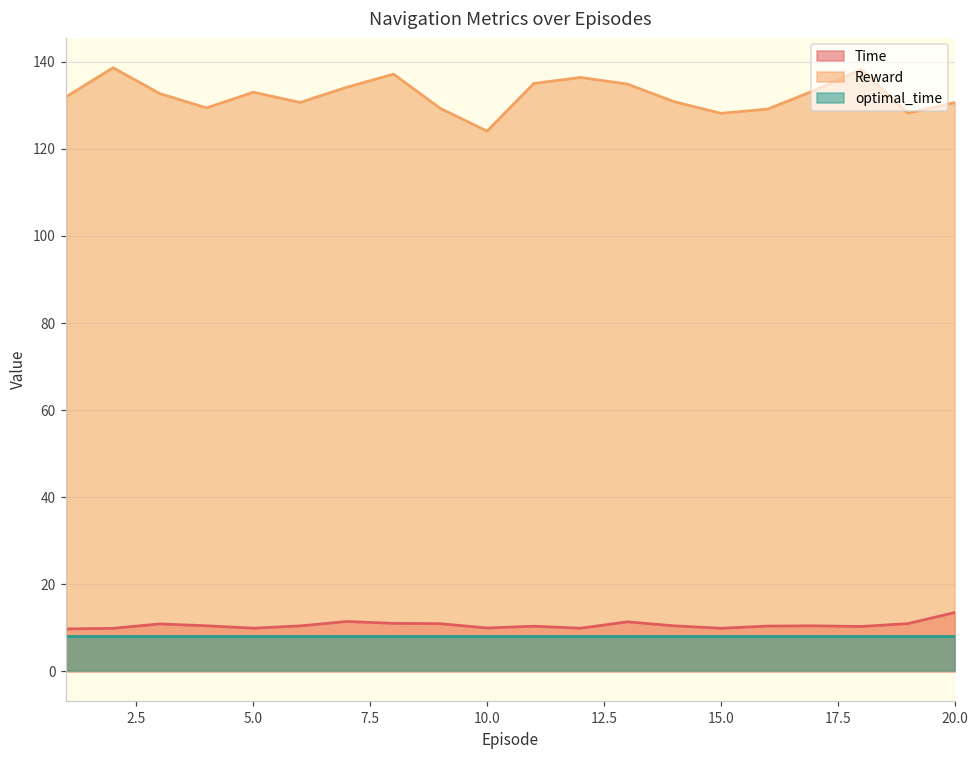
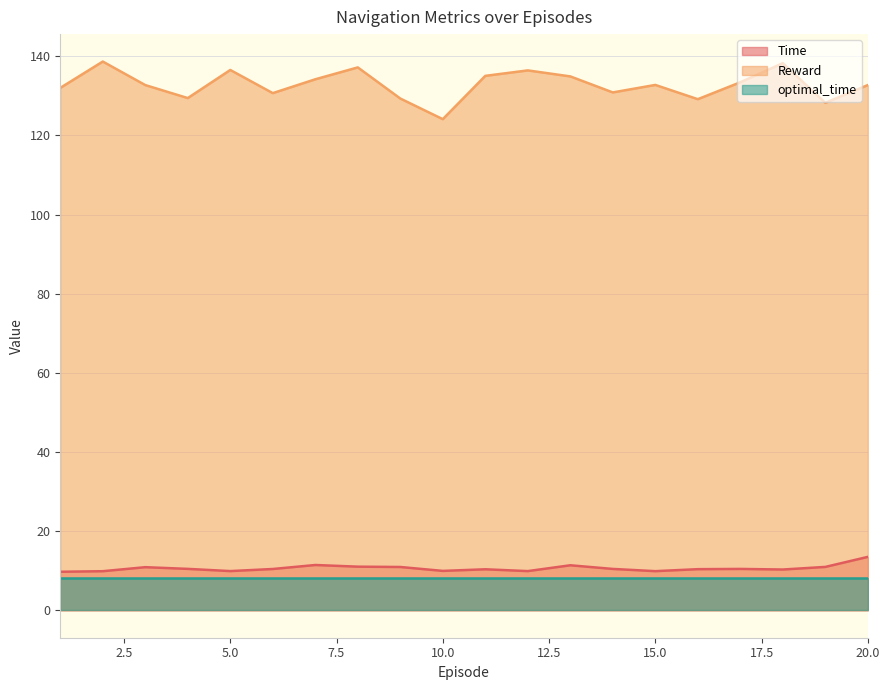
  {
    "Time": {
      "5.0": 10,
      "10.0": 10,
      "15.0": 10,
      "20.0": 13
    },
    "Reward": {
-     "5.0": 133,
+     "5.0": 137,
      "10.0": 124,
-     "15.0": 128,
-     "20.0": 131
+     "15.0": 133,
+     "20.0": 133
    },
    "optimal_time": {
      "5.0": 8,
      "10.0": 8,
      "15.0": 8,
      "20.0": 8
    }
  }
